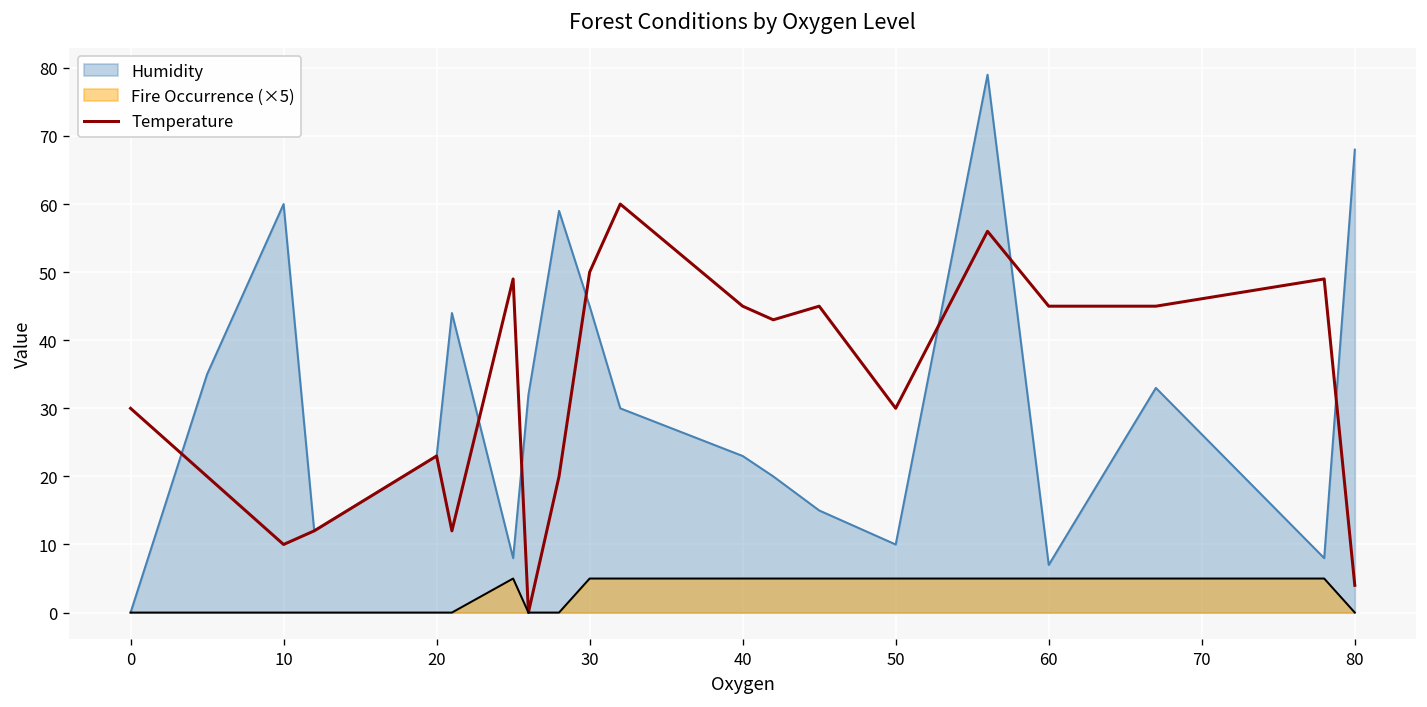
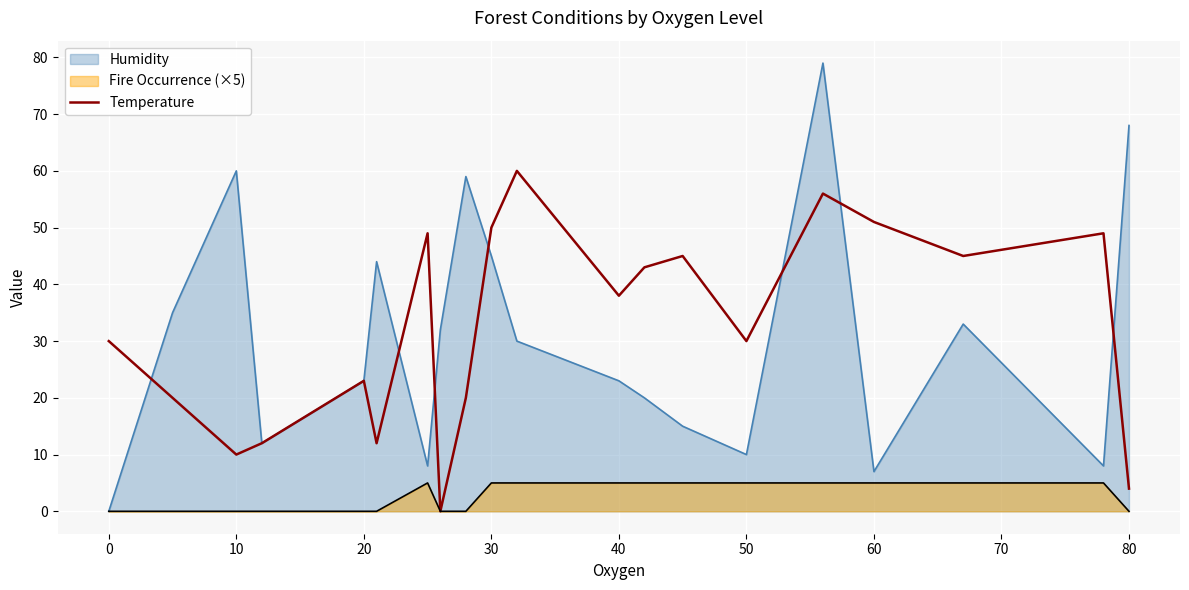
  {
    "Humidity": {
      "10": 60,
      "30": 45,
      "40": 23,
      "50": 10,
      "60": 7,
      "80": 68
    },
    "Temperature": {
      "0": 30,
      "10": 10,
      "30": 50,
-     "40": 45,
+     "40": 38,
      "50": 30,
-     "60": 45,
+     "60": 51,
      "80": 4
    },
    "Fire Occurrence (×5)": {
      "10": 0,
      "20": 0,
      "30": 5,
      "40": 5,
      "50": 5,
      "60": 5,
      "80": 0
    }
  }
